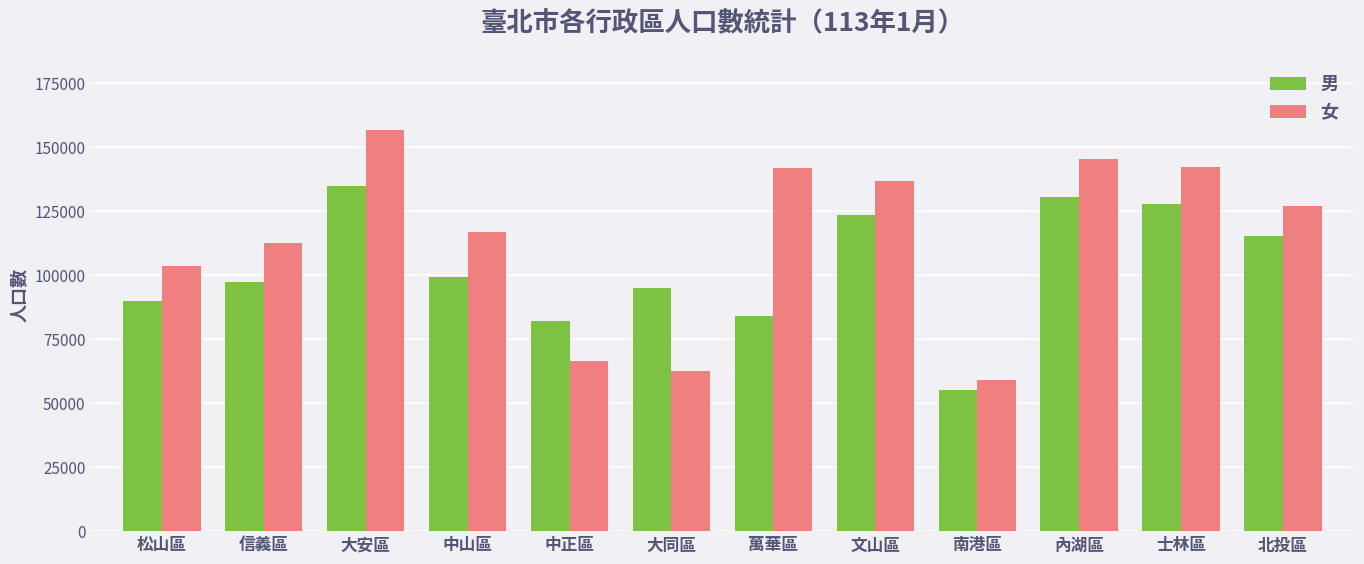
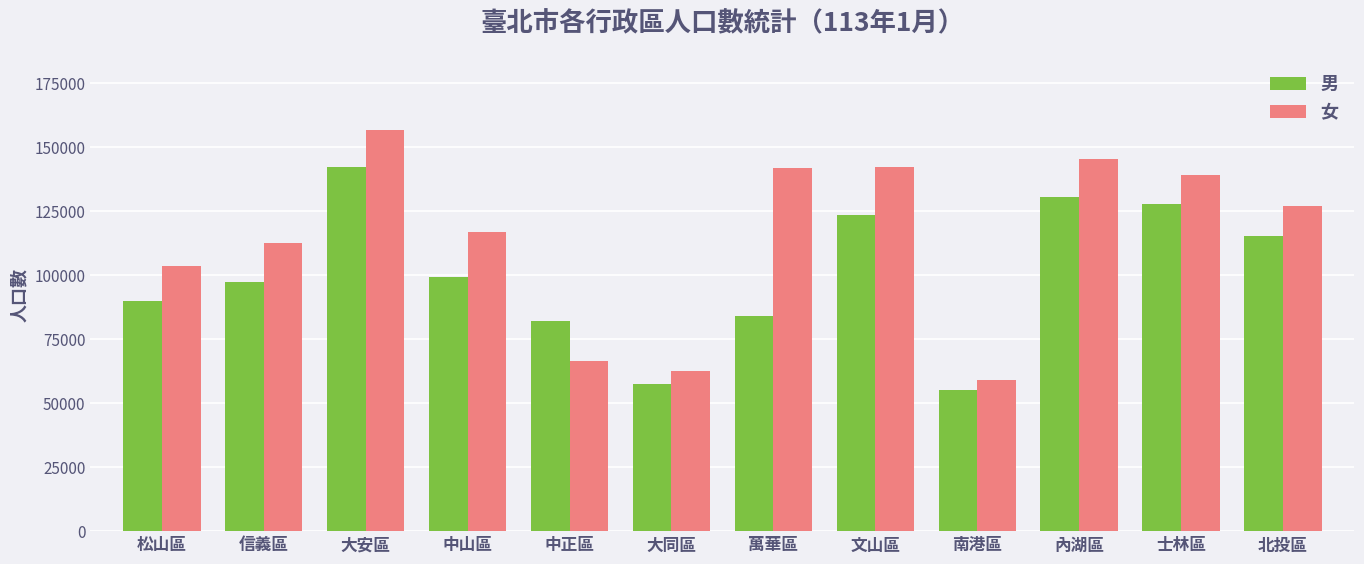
  {
    "男": {
      "松山區": 90000,
      "信義區": 97000,
-     "大安區": 135000,
+     "大安區": 142000,
      "中山區": 99000,
      "中正區": 82000,
-     "大同區": 95000,
+     "大同區": 57000,
      "萬華區": 84000,
      "文山區": 124000,
      "南港區": 55000,
      "內湖區": 131000,
      "士林區": 128000,
      "北投區": 115000
    },
    "女": {
      "松山區": 103000,
      "信義區": 113000,
      "大安區": 157000,
      "中山區": 117000,
      "中正區": 67000,
      "大同區": 62000,
      "萬華區": 142000,
-     "文山區": 137000,
+     "文山區": 142000,
      "南港區": 59000,
      "內湖區": 146000,
-     "士林區": 142000,
+     "士林區": 139000,
      "北投區": 127000
    }
  }
